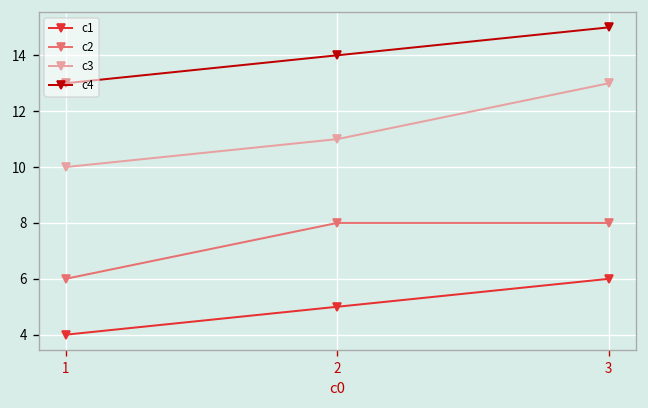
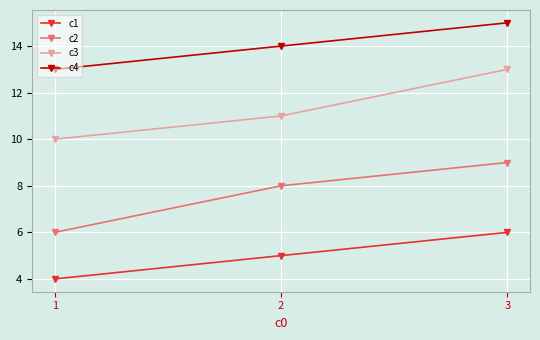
  {
    "c1": {
      "1": 4,
      "2": 5,
      "3": 6
    },
    "c2": {
      "1": 6,
      "2": 8,
-     "3": 8
+     "3": 9
    },
    "c3": {
      "1": 10,
      "2": 11,
      "3": 13
    },
    "c4": {
      "2": 14,
      "3": 15
    }
  }
